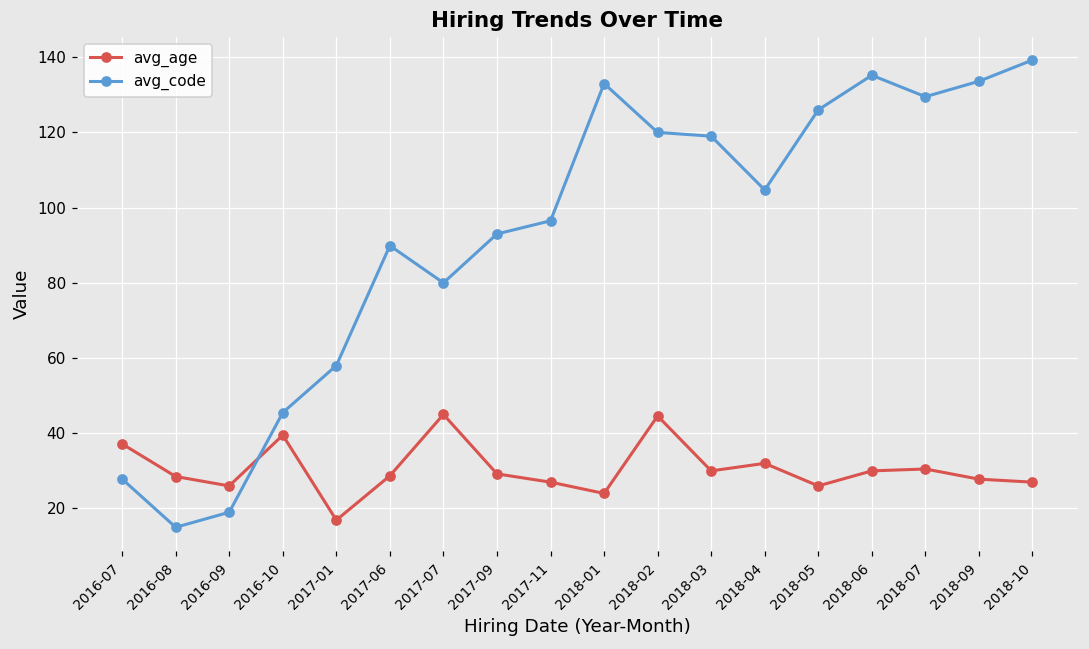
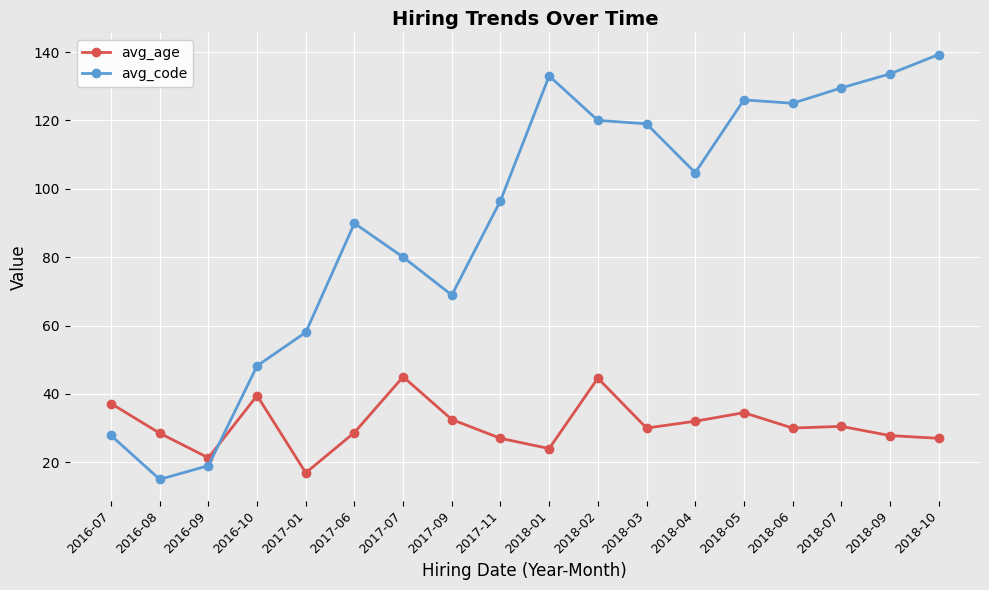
  {
    "avg_age": {
      "2016-07": 37,
      "2016-08": 29,
-     "2016-09": 26,
+     "2016-09": 21,
      "2016-10": 40,
      "2017-01": 17,
      "2017-06": 29,
      "2017-07": 45,
-     "2017-09": 29,
+     "2017-09": 33,
      "2017-11": 27,
      "2018-01": 24,
      "2018-02": 45,
      "2018-03": 30,
      "2018-04": 32,
-     "2018-05": 26,
+     "2018-05": 35,
      "2018-06": 30,
      "2018-07": 31,
      "2018-09": 28,
      "2018-10": 27
    },
    "avg_code": {
      "2016-07": 28,
      "2016-08": 15,
      "2016-09": 19,
-     "2016-10": 46,
+     "2016-10": 48,
      "2017-01": 58,
      "2017-06": 90,
      "2017-07": 80,
-     "2017-09": 93,
+     "2017-09": 69,
      "2017-11": 97,
      "2018-01": 133,
      "2018-02": 120,
      "2018-03": 119,
      "2018-04": 105,
      "2018-05": 126,
-     "2018-06": 135,
+     "2018-06": 125,
      "2018-07": 130,
      "2018-09": 134,
      "2018-10": 139
    }
  }
